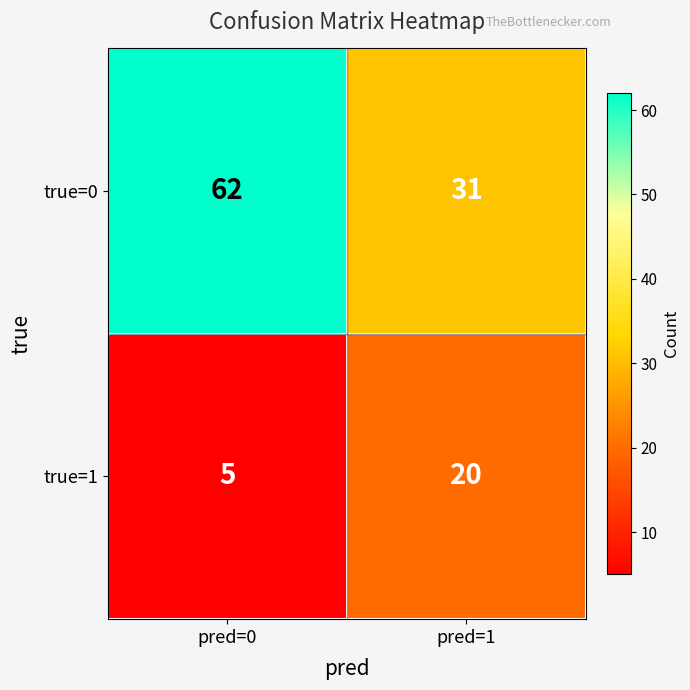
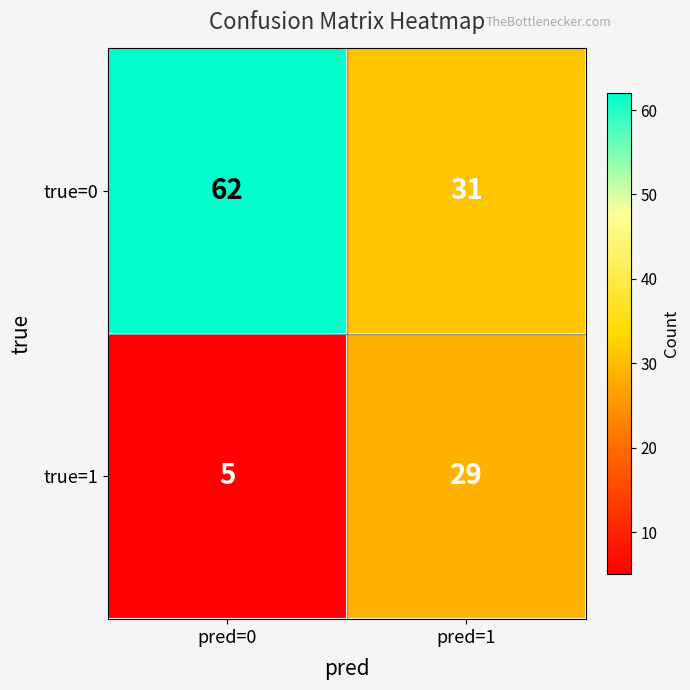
  {
    "true=0": {
      "pred=0": 62,
      "pred=1": 31
    },
    "true=1": {
      "pred=0": 5,
-     "pred=1": 20
+     "pred=1": 29
    }
  }
